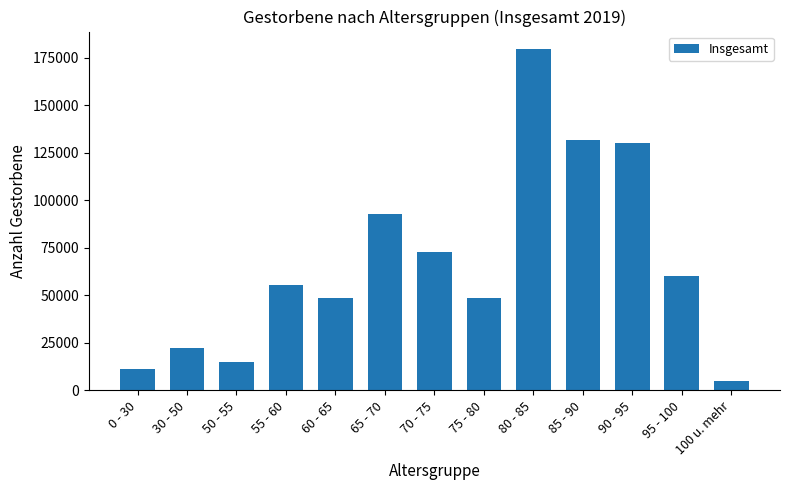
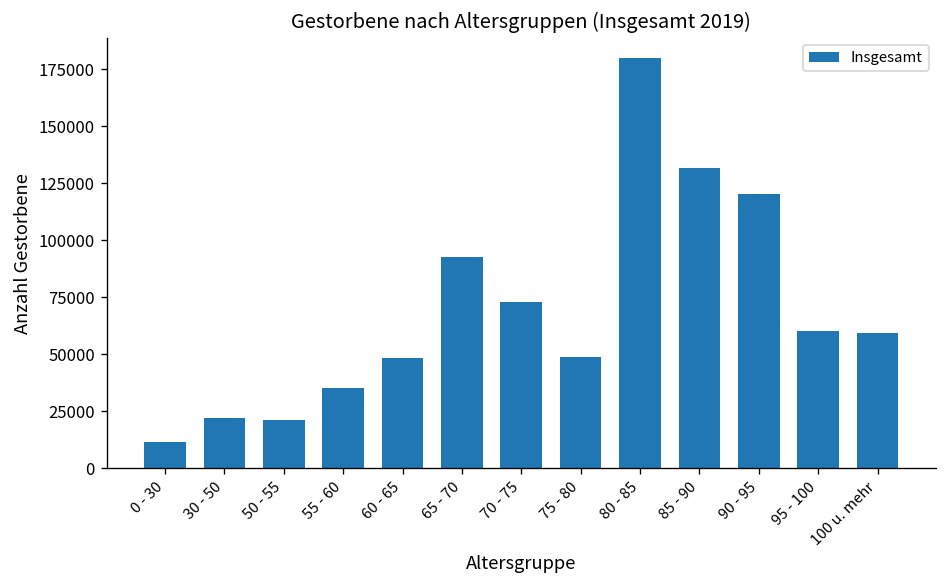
  {
    "0 - 30": 11000,
    "30 - 50": 22000,
-   "50 - 55": 15000,
-   "55 - 60": 55000,
+   "50 - 55": 21000,
+   "55 - 60": 35000,
    "60 - 65": 49000,
    "65 - 70": 93000,
    "70 - 75": 73000,
    "75 - 80": 49000,
    "80 - 85": 180000,
    "85 - 90": 132000,
-   "90 - 95": 130000,
+   "90 - 95": 120000,
    "95 - 100": 60000,
-   "100 u. mehr": 5000
+   "100 u. mehr": 59000
  }
